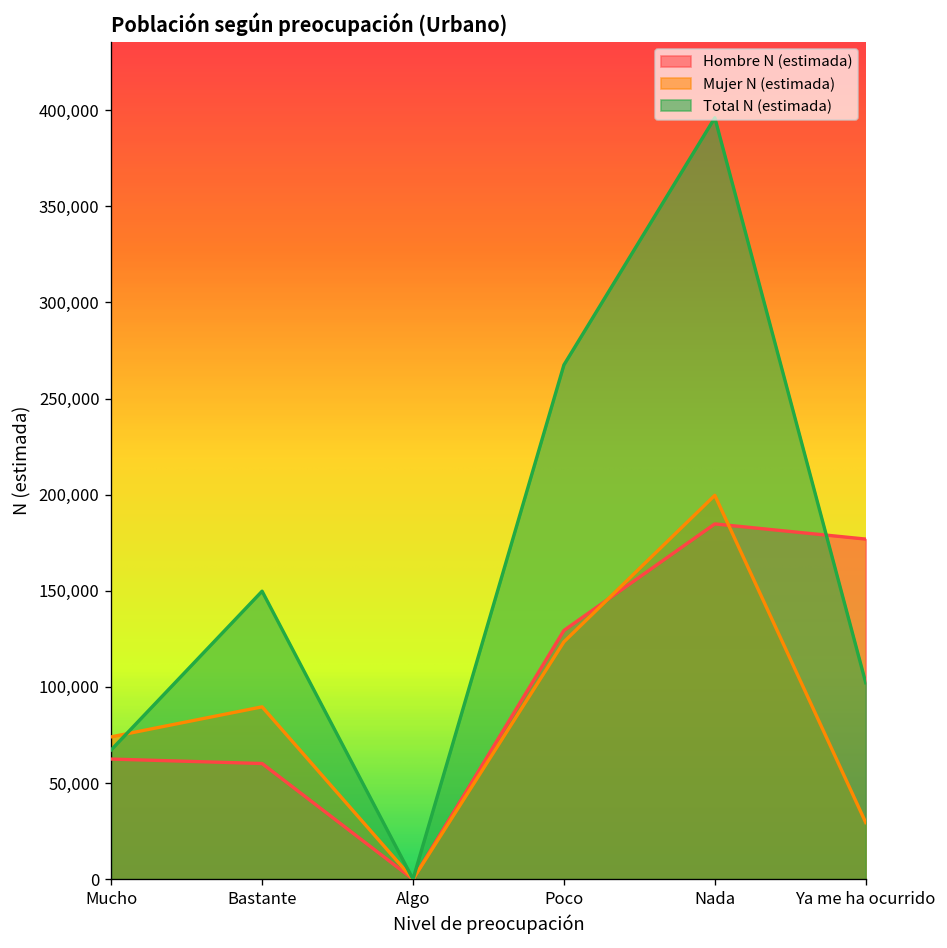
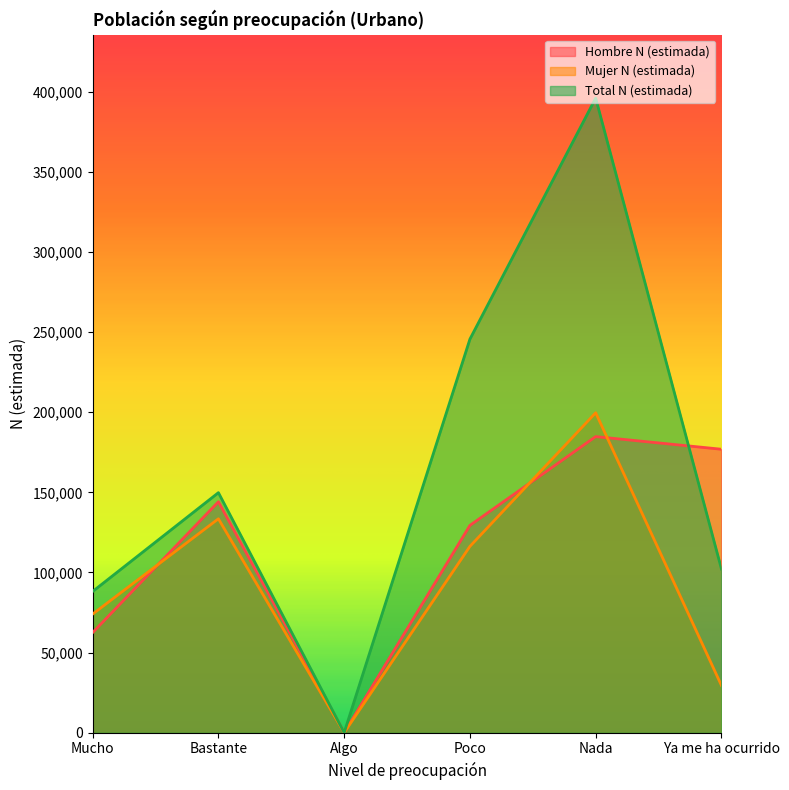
  {
    "Hombre N (estimada)": {
      "Mucho": "62,000",
-     "Bastante": "60,000",
+     "Bastante": "144,000",
      "Poco": "129,000",
      "Nada": "185,000",
      "Ya me ha ocurrido": "177,000"
    },
    "Mujer N (estimada)": {
      "Mucho": "74,000",
-     "Bastante": "90,000",
-     "Poco": "123,000",
+     "Bastante": "133,000",
+     "Poco": "116,000",
      "Nada": "200,000",
      "Ya me ha ocurrido": "29,000"
    },
    "Total N (estimada)": {
-     "Mucho": "67,000",
+     "Mucho": "88,000",
      "Bastante": "150,000",
-     "Poco": "267,000",
+     "Poco": "246,000",
      "Ya me ha ocurrido": "102,000"
    }
  }
